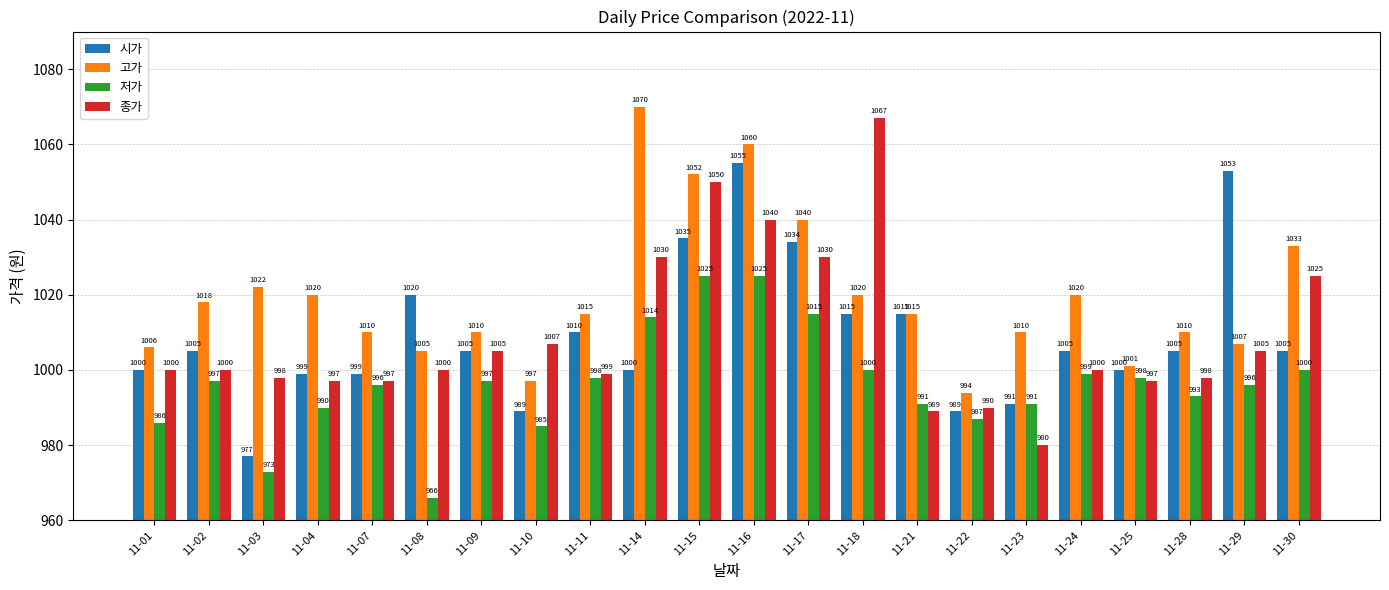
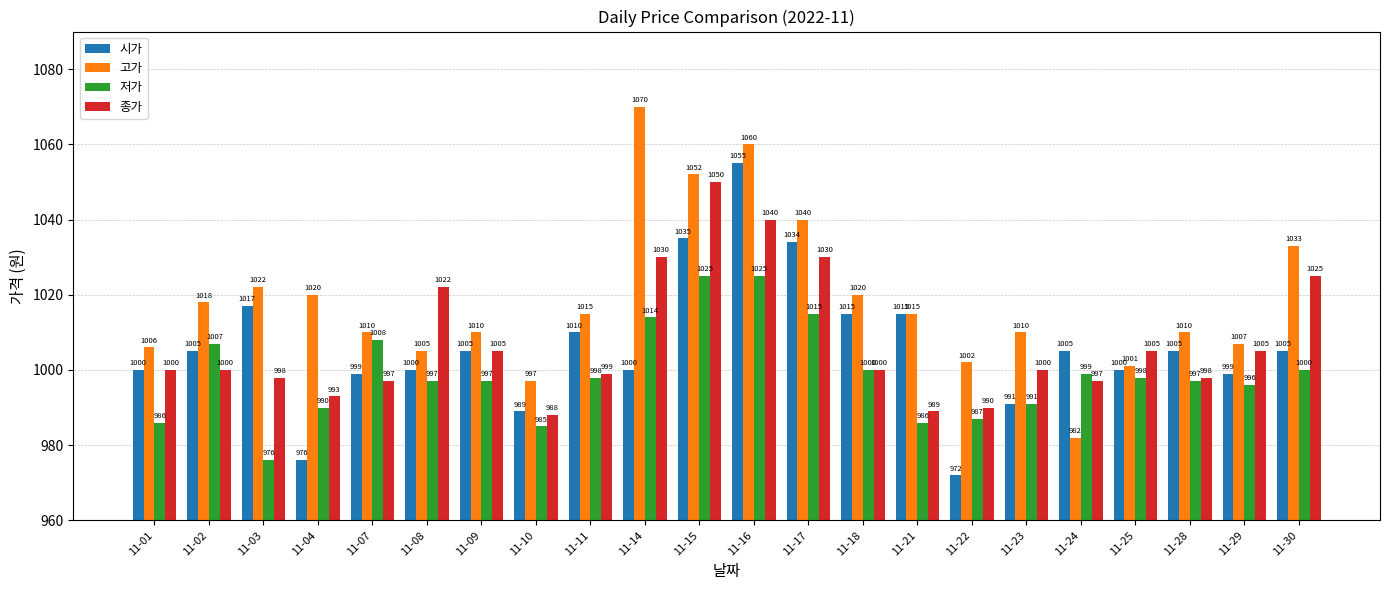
  {
    "시가": {
      "11-01": 1000,
      "11-02": 1005,
-     "11-03": 977,
-     "11-04": 999,
+     "11-03": 1017,
+     "11-04": 976,
      "11-07": 999,
-     "11-08": 1020,
+     "11-08": 1000,
      "11-09": 1005,
      "11-10": 989,
      "11-11": 1010,
      "11-14": 1000,
      "11-15": 1035,
      "11-16": 1055,
      "11-17": 1034,
      "11-18": 1015,
-     "11-22": 989,
+     "11-22": 972,
      "11-23": 991,
      "11-24": 1005,
      "11-28": 1005,
-     "11-29": 1053,
+     "11-29": 999,
      "11-30": 1005
    },
    "고가": {
      "11-01": 1006,
      "11-02": 1018,
      "11-03": 1022,
      "11-04": 1020,
      "11-07": 1010,
      "11-08": 1005,
      "11-09": 1010,
      "11-10": 997,
      "11-11": 1015,
      "11-14": 1070,
      "11-15": 1052,
      "11-16": 1060,
      "11-17": 1040,
      "11-18": 1020,
-     "11-22": 994,
+     "11-22": 1002,
      "11-23": 1010,
-     "11-24": 1020,
+     "11-24": 982,
      "11-28": 1010,
      "11-29": 1007,
      "11-30": 1033
    },
    "저가": {
      "11-01": 986,
-     "11-02": 997,
-     "11-03": 973,
+     "11-02": 1007,
+     "11-03": 976,
      "11-04": 990,
-     "11-07": 996,
-     "11-08": 966,
+     "11-07": 1008,
+     "11-08": 997,
      "11-09": 997,
      "11-10": 985,
      "11-11": 998,
      "11-14": 1014,
      "11-15": 1025,
      "11-16": 1025,
      "11-17": 1015,
      "11-18": 1000,
-     "11-21": 991,
+     "11-21": 986,
      "11-22": 987,
      "11-23": 991,
      "11-25": 998,
-     "11-28": 993,
+     "11-28": 997,
      "11-29": 996,
      "11-30": 1000
    },
    "종가": {
      "11-01": 1000,
      "11-02": 1000,
      "11-03": 998,
-     "11-04": 997,
+     "11-04": 993,
      "11-07": 997,
-     "11-08": 1000,
+     "11-08": 1022,
      "11-09": 1005,
-     "11-10": 1007,
+     "11-10": 988,
      "11-11": 999,
      "11-14": 1030,
      "11-15": 1050,
      "11-16": 1040,
      "11-17": 1030,
-     "11-18": 1067,
+     "11-18": 1000,
      "11-21": 989,
      "11-22": 990,
-     "11-23": 980,
-     "11-24": 1000,
-     "11-25": 997,
+     "11-23": 1000,
+     "11-24": 997,
+     "11-25": 1005,
      "11-28": 998,
      "11-29": 1005,
      "11-30": 1025
    }
  }
